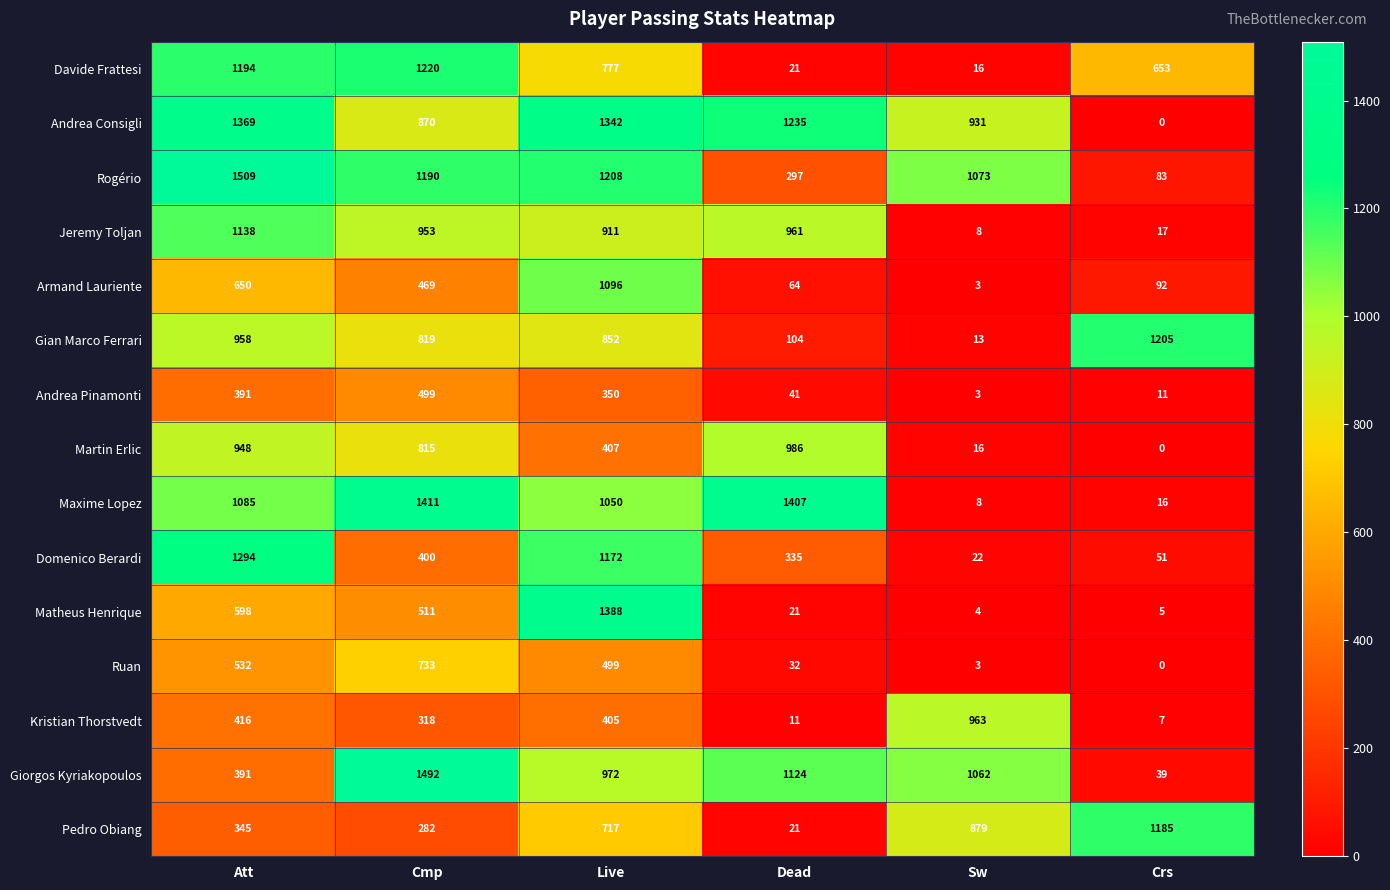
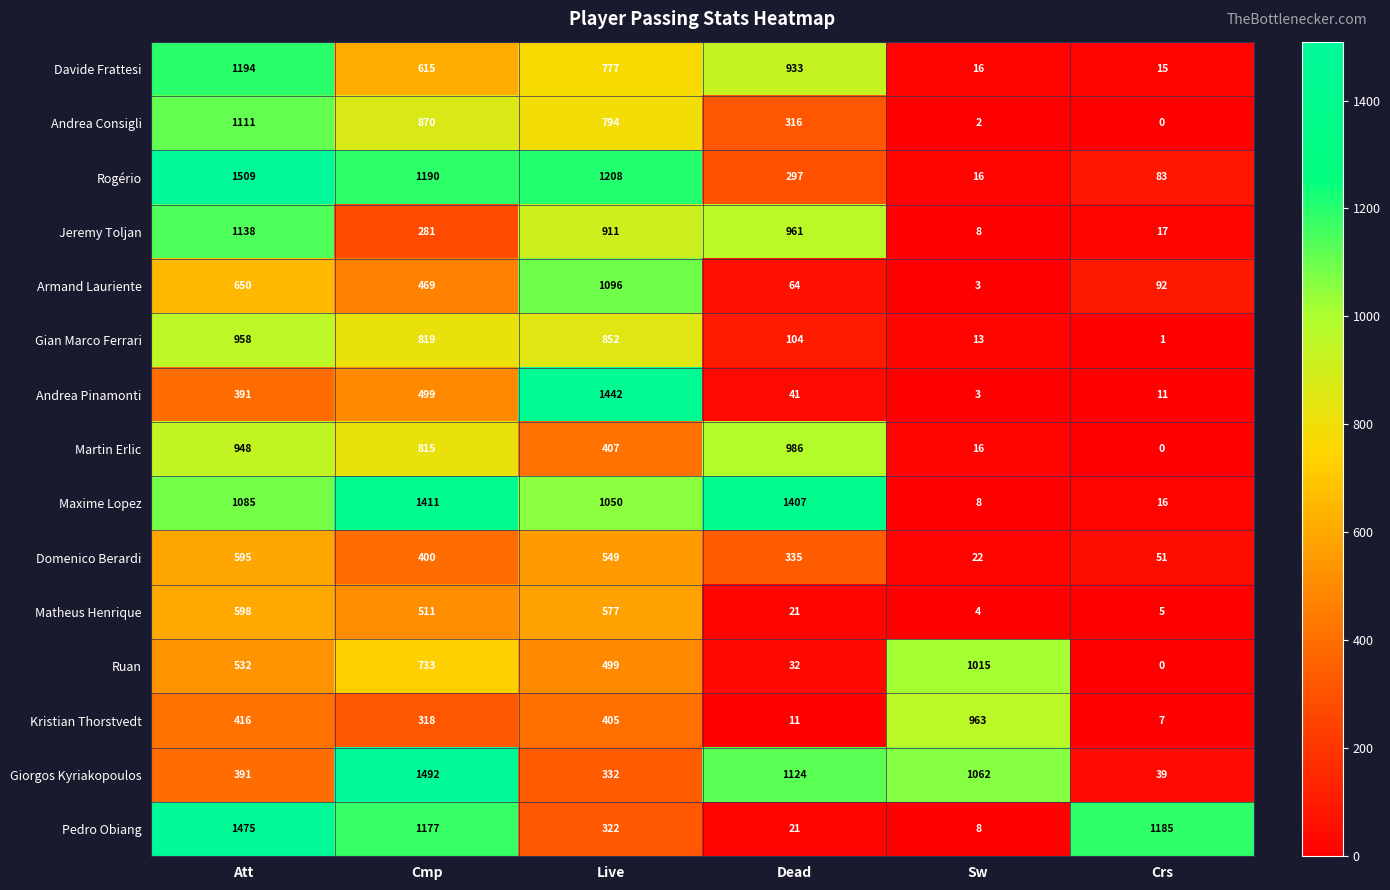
  {
    "Davide Frattesi": {
      "Att": 1194,
-     "Cmp": 1220,
+     "Cmp": 615,
      "Live": 777,
-     "Dead": 21,
+     "Dead": 933,
      "Sw": 16,
-     "Crs": 653
+     "Crs": 15
    },
    "Andrea Consigli": {
-     "Att": 1369,
+     "Att": 1111,
      "Cmp": 870,
-     "Live": 1342,
-     "Dead": 1235,
-     "Sw": 931,
+     "Live": 794,
+     "Dead": 316,
+     "Sw": 2,
      "Crs": 0
    },
    "Rogério": {
      "Att": 1509,
      "Cmp": 1190,
      "Live": 1208,
      "Dead": 297,
-     "Sw": 1073,
+     "Sw": 16,
      "Crs": 83
    },
    "Jeremy Toljan": {
      "Att": 1138,
-     "Cmp": 953,
+     "Cmp": 281,
      "Live": 911,
      "Dead": 961,
      "Sw": 8,
      "Crs": 17
    },
    "Armand Lauriente": {
      "Att": 650,
      "Cmp": 469,
      "Live": 1096,
      "Dead": 64,
      "Sw": 3,
      "Crs": 92
    },
    "Gian Marco Ferrari": {
      "Att": 958,
      "Cmp": 819,
      "Live": 852,
      "Dead": 104,
      "Sw": 13,
-     "Crs": 1205
+     "Crs": 1
    },
    "Andrea Pinamonti": {
      "Att": 391,
      "Cmp": 499,
-     "Live": 350,
+     "Live": 1442,
      "Dead": 41,
      "Sw": 3,
      "Crs": 11
    },
    "Martin Erlic": {
      "Att": 948,
      "Cmp": 815,
      "Live": 407,
      "Dead": 986,
      "Sw": 16,
      "Crs": 0
    },
    "Maxime Lopez": {
      "Att": 1085,
      "Cmp": 1411,
      "Live": 1050,
      "Dead": 1407,
      "Sw": 8,
      "Crs": 16
    },
    "Domenico Berardi": {
-     "Att": 1294,
+     "Att": 595,
      "Cmp": 400,
-     "Live": 1172,
+     "Live": 549,
      "Dead": 335,
      "Sw": 22,
      "Crs": 51
    },
    "Matheus Henrique": {
      "Att": 598,
      "Cmp": 511,
-     "Live": 1388,
+     "Live": 577,
      "Dead": 21,
      "Sw": 4,
      "Crs": 5
    },
    "Ruan": {
      "Att": 532,
      "Cmp": 733,
      "Live": 499,
      "Dead": 32,
-     "Sw": 3,
+     "Sw": 1015,
      "Crs": 0
    },
    "Kristian Thorstvedt": {
      "Att": 416,
      "Cmp": 318,
      "Live": 405,
      "Dead": 11,
      "Sw": 963,
      "Crs": 7
    },
    "Giorgos Kyriakopoulos": {
      "Att": 391,
      "Cmp": 1492,
-     "Live": 972,
+     "Live": 332,
      "Dead": 1124,
      "Sw": 1062,
      "Crs": 39
    },
    "Pedro Obiang": {
-     "Att": 345,
-     "Cmp": 282,
-     "Live": 717,
+     "Att": 1475,
+     "Cmp": 1177,
+     "Live": 322,
      "Dead": 21,
-     "Sw": 879,
+     "Sw": 8,
      "Crs": 1185
    }
  }
